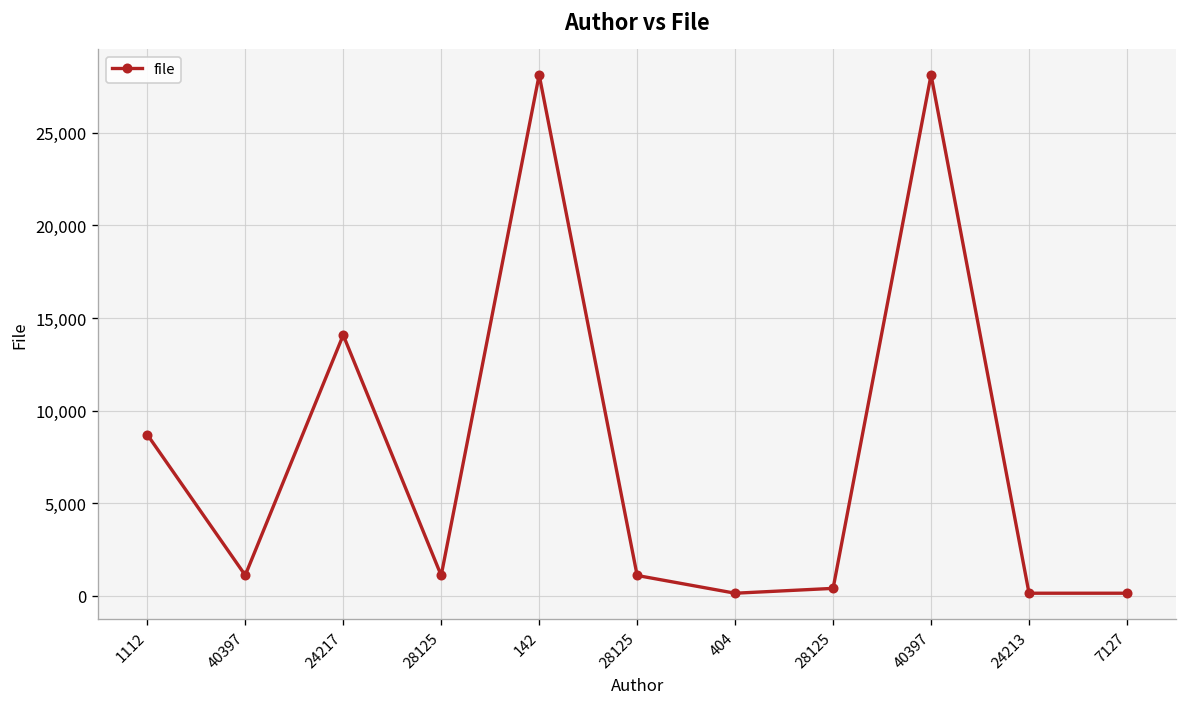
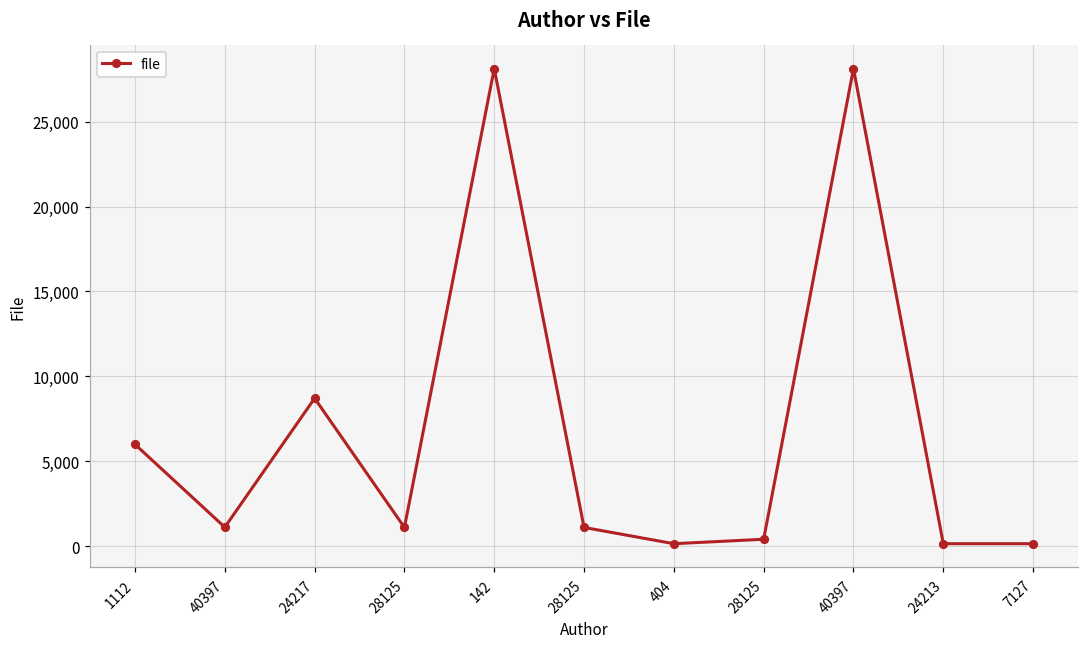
  {
-   "1112": "8,700",
-   "24217": "14,100",
+   "1112": "6,000",
+   "24217": "8,700",
    "142": "28,100",
    "404": "100",
    "24213": "100",
    "7127": "100"
  }
